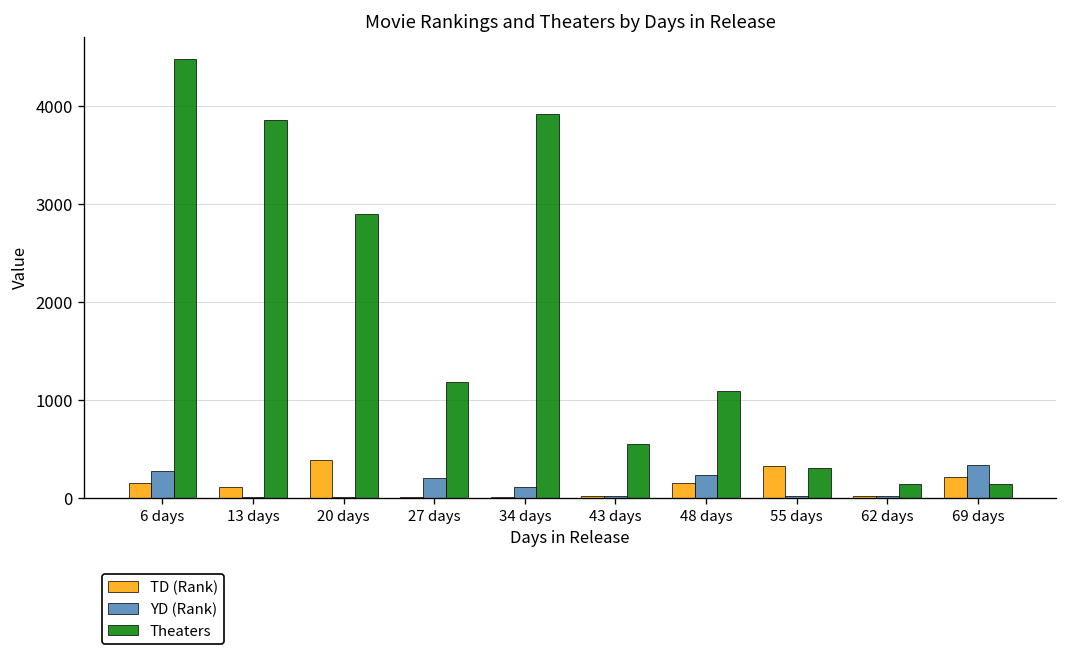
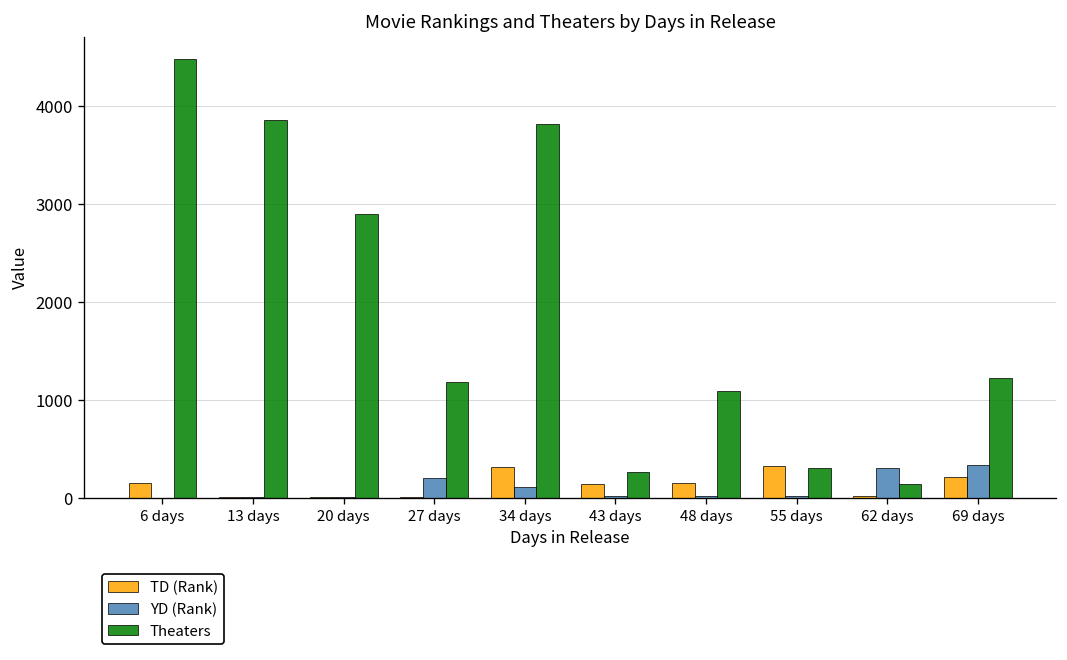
  {
    "TD (Rank)": {
      "6 days": 200,
-     "13 days": 100,
-     "20 days": 400,
-     "34 days": 0,
-     "43 days": 0,
+     "13 days": 0,
+     "20 days": 0,
+     "34 days": 300,
+     "43 days": 100,
      "48 days": 100,
      "55 days": 300,
      "69 days": 200
    },
    "YD (Rank)": {
-     "6 days": 300,
+     "6 days": 0,
      "27 days": 200,
      "34 days": 100,
-     "48 days": 200,
-     "62 days": 0,
+     "48 days": 0,
+     "62 days": 300,
      "69 days": 300
    },
    "Theaters": {
      "6 days": 4500,
      "13 days": 3900,
      "20 days": 2900,
      "27 days": 1200,
-     "34 days": 3900,
-     "43 days": 600,
+     "34 days": 3800,
+     "43 days": 300,
      "48 days": 1100,
      "55 days": 300,
      "62 days": 100,
-     "69 days": 100
+     "69 days": 1200
    }
  }
